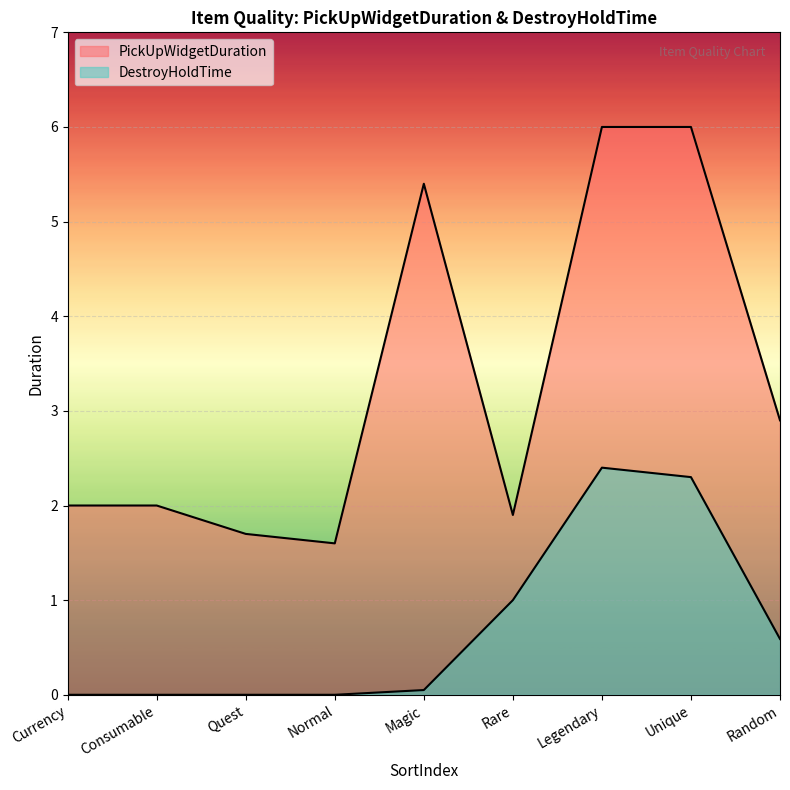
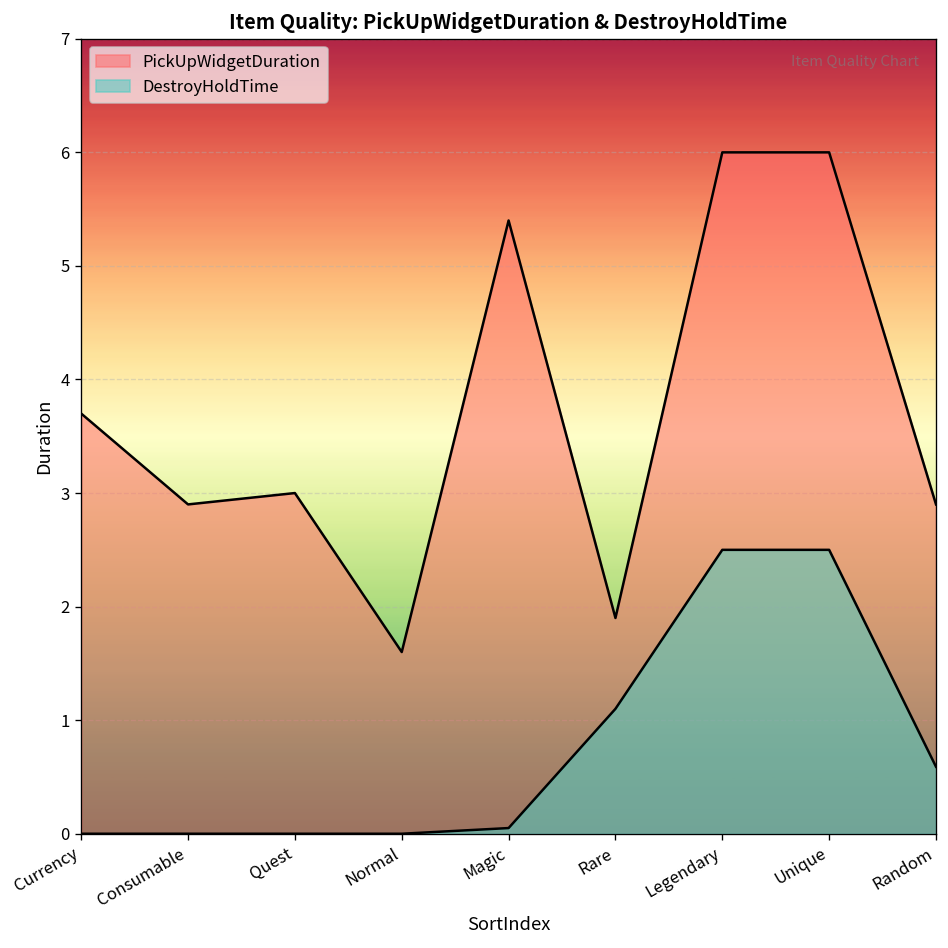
  {
    "PickUpWidgetDuration": {
-     "Currency": 2.0,
-     "Consumable": 2.0,
-     "Quest": 1.7,
+     "Currency": 3.7,
+     "Consumable": 2.9,
+     "Quest": 3.0,
      "Normal": 1.6,
      "Magic": 5.4,
      "Rare": 1.9,
      "Legendary": 6.0,
      "Unique": 6.0,
      "Random": 2.9
    },
    "DestroyHoldTime": {
      "Currency": 0.0,
      "Consumable": 0.0,
      "Quest": 0.0,
      "Normal": 0.0,
      "Magic": 0.1,
-     "Rare": 1.0,
-     "Legendary": 2.4,
-     "Unique": 2.3,
+     "Rare": 1.1,
+     "Legendary": 2.5,
+     "Unique": 2.5,
      "Random": 0.6
    }
  }
